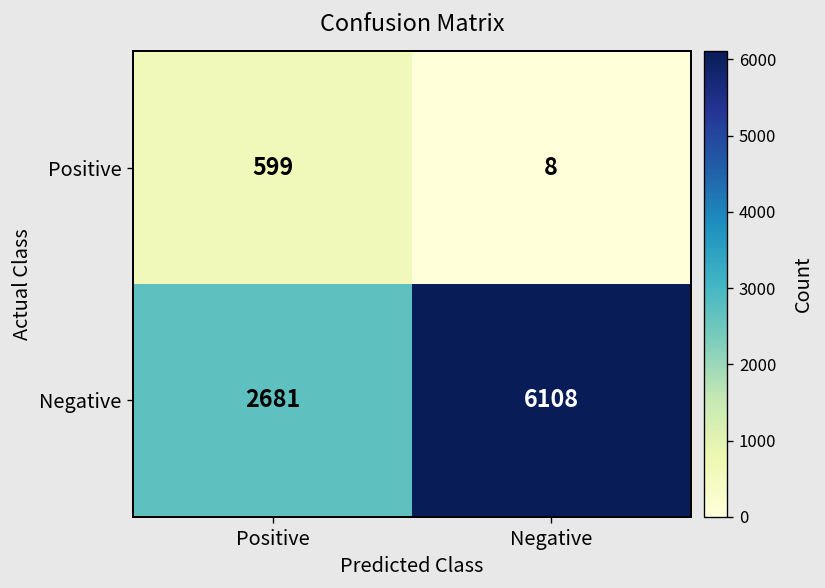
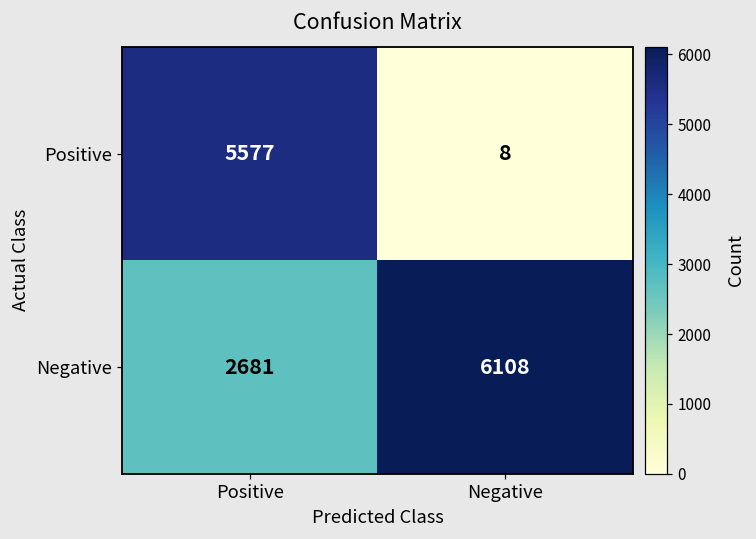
  {
    "Positive": {
-     "Positive": 599,
+     "Positive": 5577,
      "Negative": 8
    },
    "Negative": {
      "Positive": 2681,
      "Negative": 6108
    }
  }
